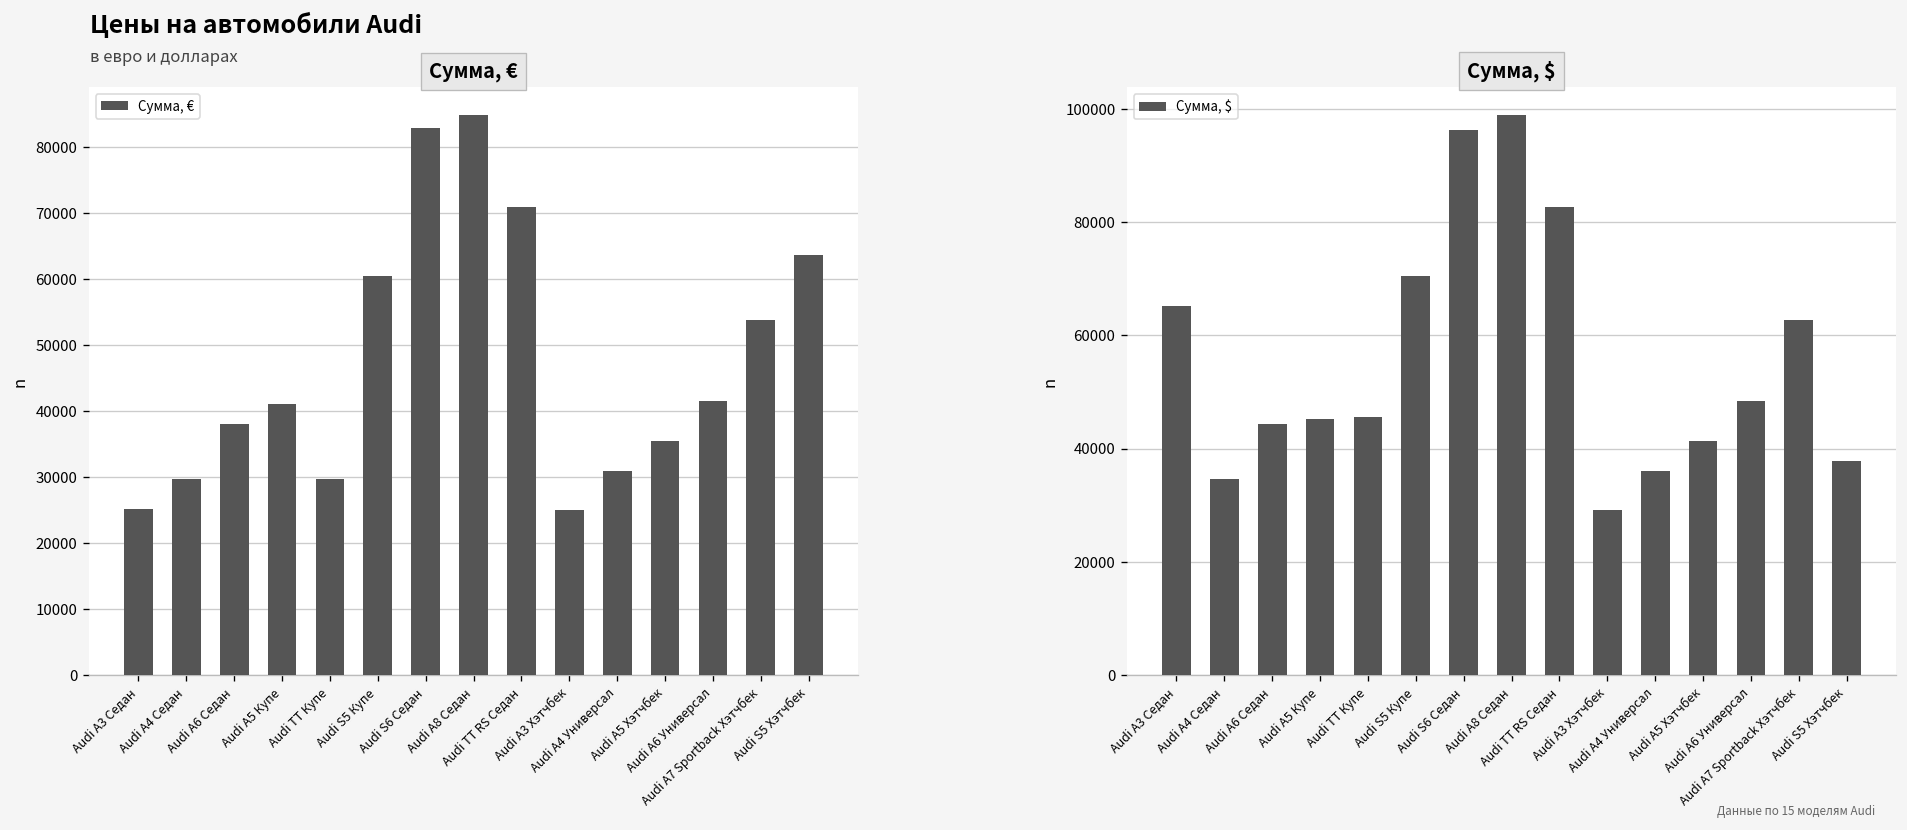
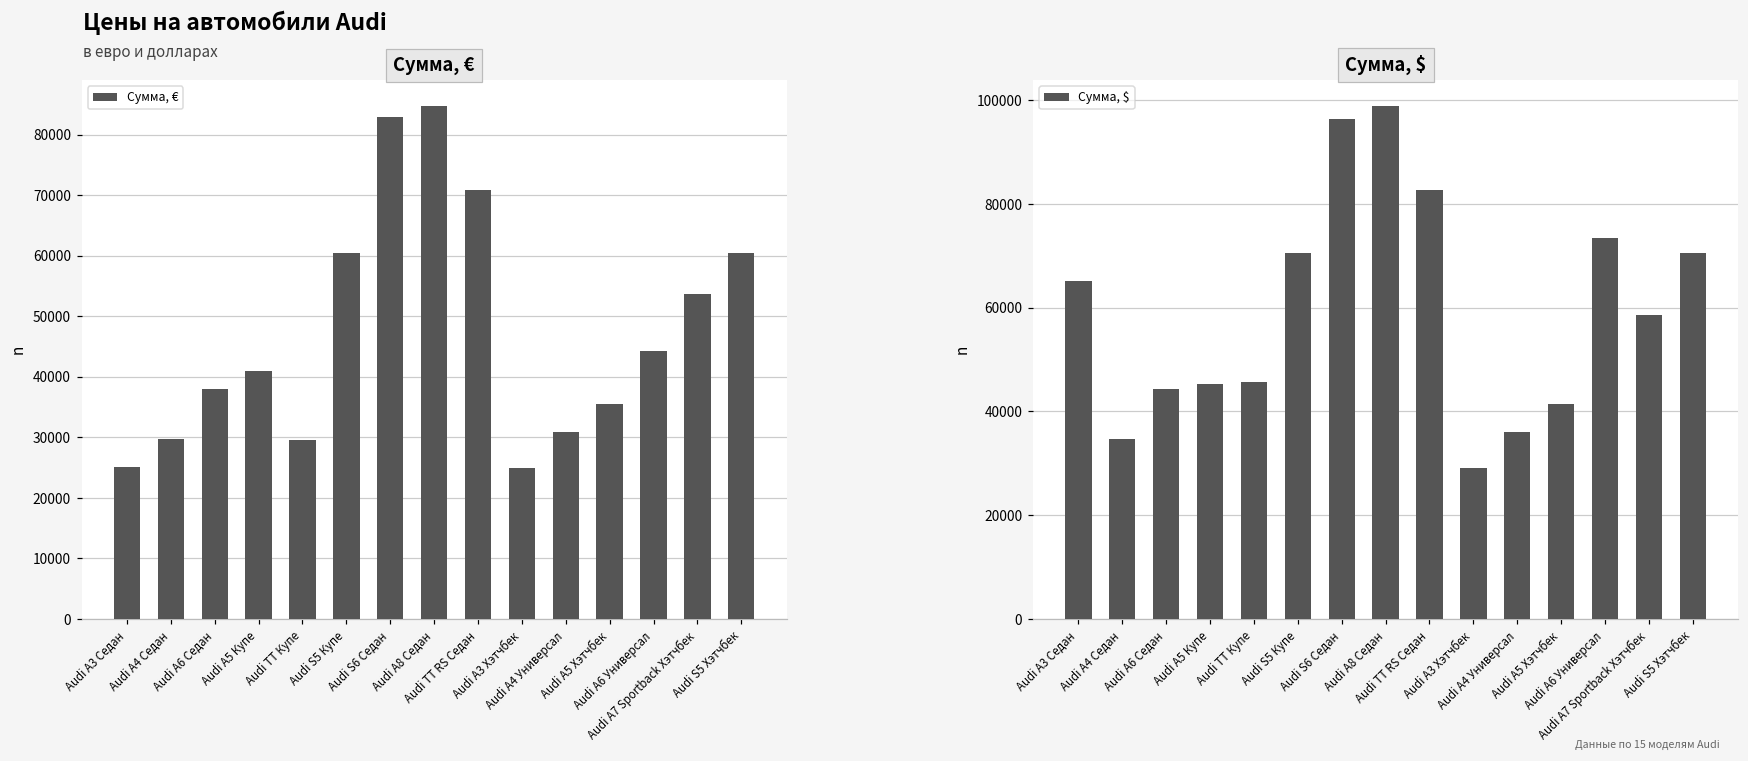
  {
    "Сумма, €": {
      "Audi A3 Седан": 25000,
      "Audi A4 Седан": 30000,
      "Audi A6 Седан": 38000,
      "Audi A5 Купе": 41000,
      "Audi TT Купе": 30000,
      "Audi S5 Купе": 60000,
      "Audi S6 Седан": 83000,
      "Audi A8 Седан": 85000,
      "Audi TT RS Седан": 71000,
      "Audi A3 Хэтчбек": 25000,
      "Audi A4 Универсал": 31000,
      "Audi A5 Хэтчбек": 35000,
-     "Audi A6 Универсал": 41000,
+     "Audi A6 Универсал": 44000,
      "Audi A7 Sportback Хэтчбек": 54000,
-     "Audi S5 Хэтчбек": 64000
+     "Audi S5 Хэтчбек": 60000
    },
    "Сумма, $": {
      "Audi A3 Седан": 65000,
      "Audi A4 Седан": 35000,
      "Audi A6 Седан": 44000,
      "Audi A5 Купе": 45000,
      "Audi TT Купе": 46000,
      "Audi S5 Купе": 71000,
      "Audi S6 Седан": 96000,
      "Audi A8 Седан": 99000,
      "Audi TT RS Седан": 83000,
      "Audi A3 Хэтчбек": 29000,
      "Audi A4 Универсал": 36000,
      "Audi A5 Хэтчбек": 41000,
-     "Audi A6 Универсал": 48000,
-     "Audi A7 Sportback Хэтчбек": 63000,
-     "Audi S5 Хэтчбек": 38000
+     "Audi A6 Универсал": 73000,
+     "Audi A7 Sportback Хэтчбек": 59000,
+     "Audi S5 Хэтчбек": 71000
    }
  }
